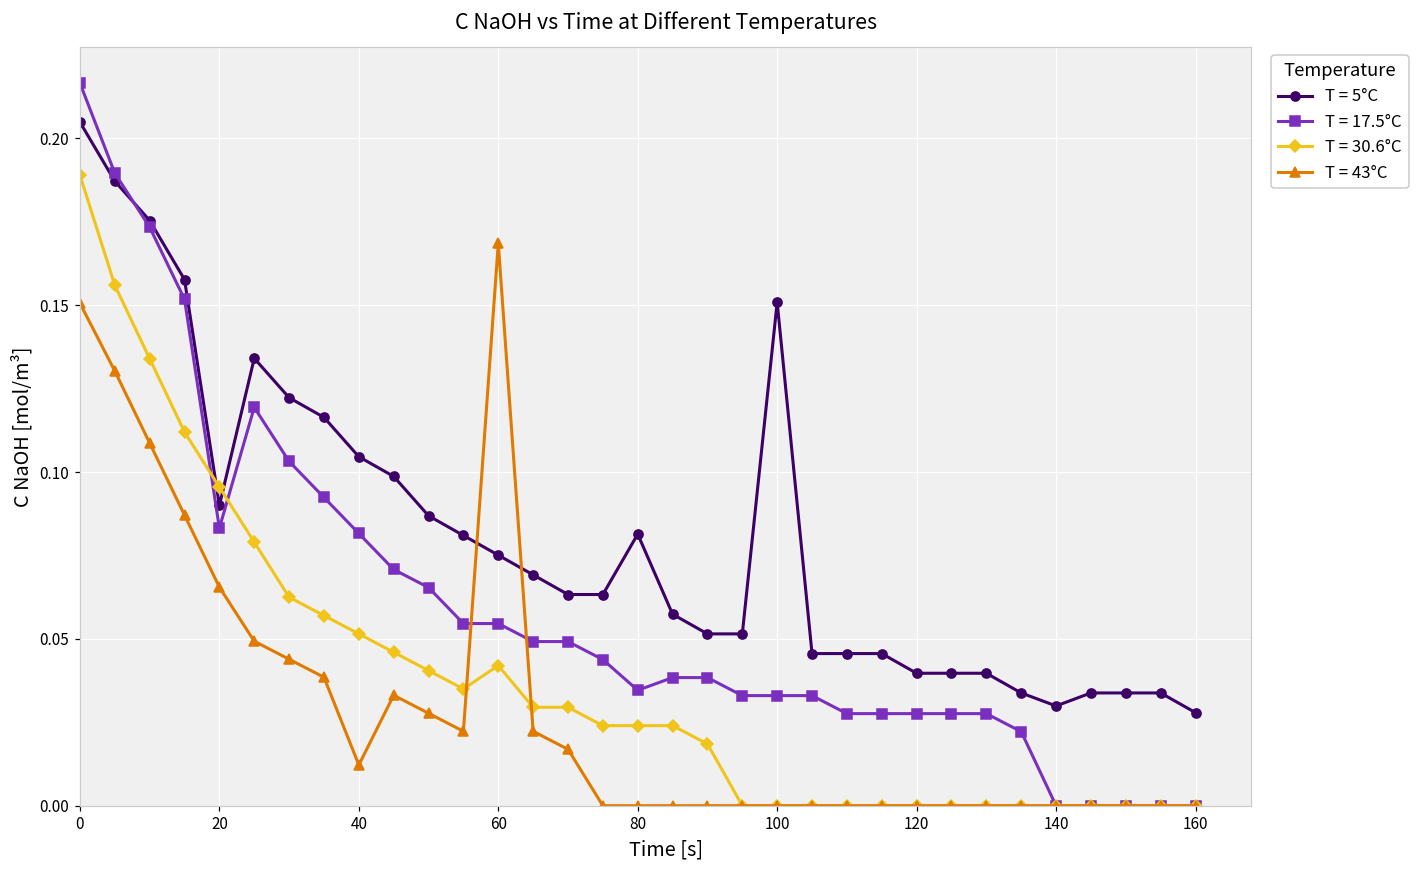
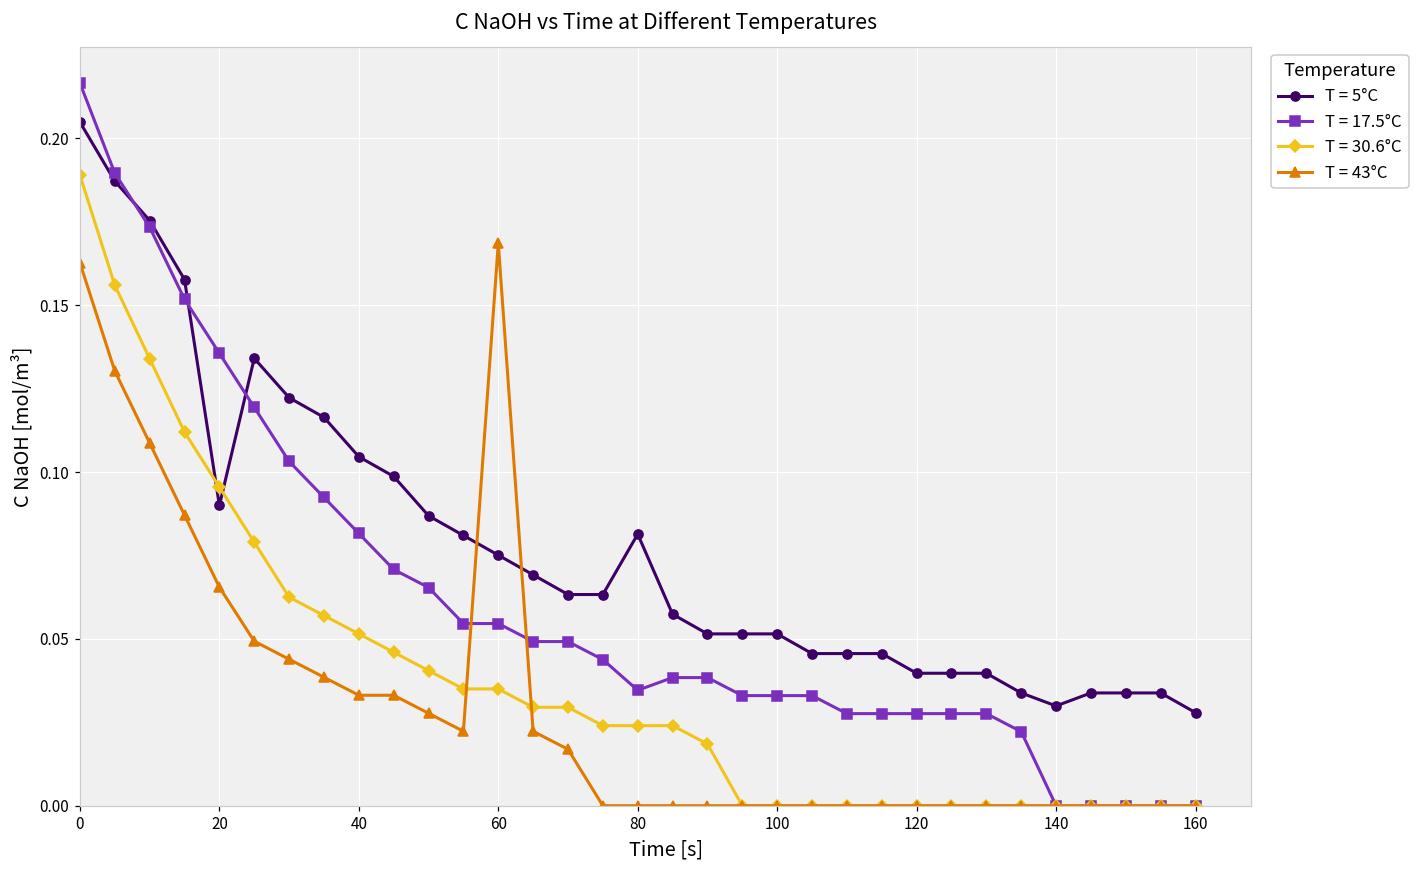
  {
    "T = 5°C": {
      "0": 0.205,
      "20": 0.090,
      "40": 0.105,
      "60": 0.075,
      "80": 0.081,
-     "100": 0.151,
+     "100": 0.052,
      "120": 0.040,
      "140": 0.030,
      "160": 0.028
    },
    "T = 17.5°C": {
      "0": 0.217,
-     "20": 0.083,
+     "20": 0.136,
      "40": 0.082,
      "60": 0.055,
      "80": 0.035,
      "100": 0.033,
      "120": 0.028
    },
    "T = 30.6°C": {
      "0": 0.189,
      "20": 0.096,
      "40": 0.052,
-     "60": 0.042,
+     "60": 0.035,
      "80": 0.024
    },
    "T = 43°C": {
-     "0": 0.151,
+     "0": 0.163,
      "20": 0.066,
-     "40": 0.012,
+     "40": 0.033,
      "60": 0.169,
      "80": 0.000
    }
  }
